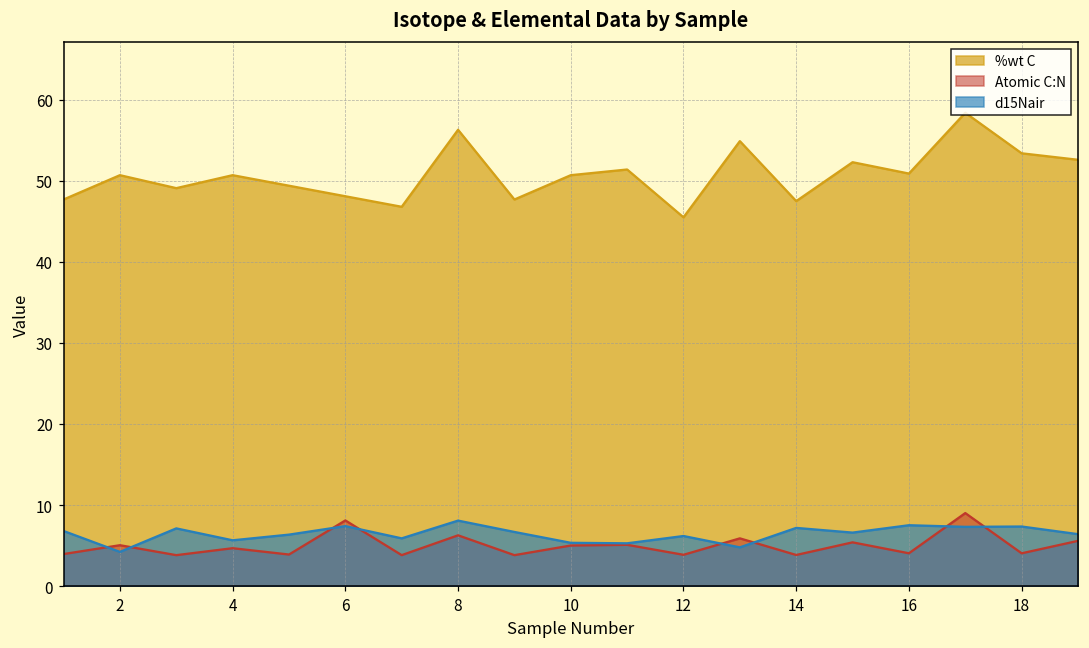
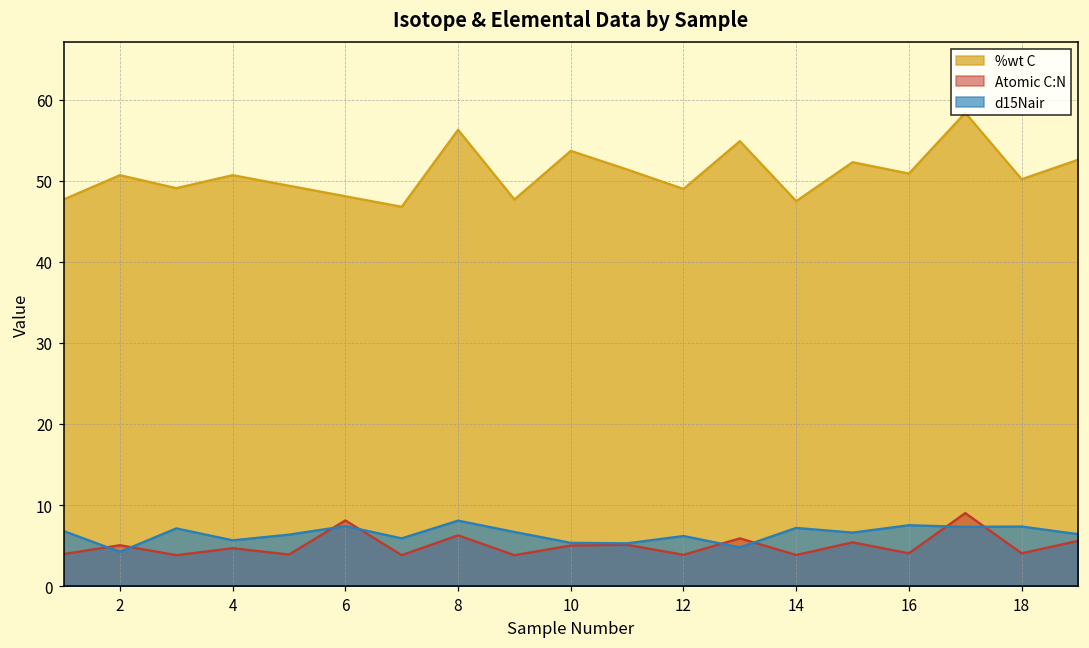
  {
    "%wt C": {
      "2": 51,
      "4": 51,
      "6": 48,
      "8": 56,
-     "10": 51,
-     "12": 46,
+     "10": 54,
+     "12": 49,
      "14": 48,
      "16": 51,
-     "18": 53
+     "18": 50
    },
    "Atomic C:N": {
      "2": 5,
      "4": 5,
      "6": 8,
      "8": 6,
      "12": 4,
      "14": 4,
      "16": 4,
      "18": 4
    },
    "d15Nair": {
      "2": 4,
      "4": 6,
      "6": 7,
      "8": 8,
      "12": 6,
      "14": 7,
      "16": 8,
      "18": 7
    }
  }
